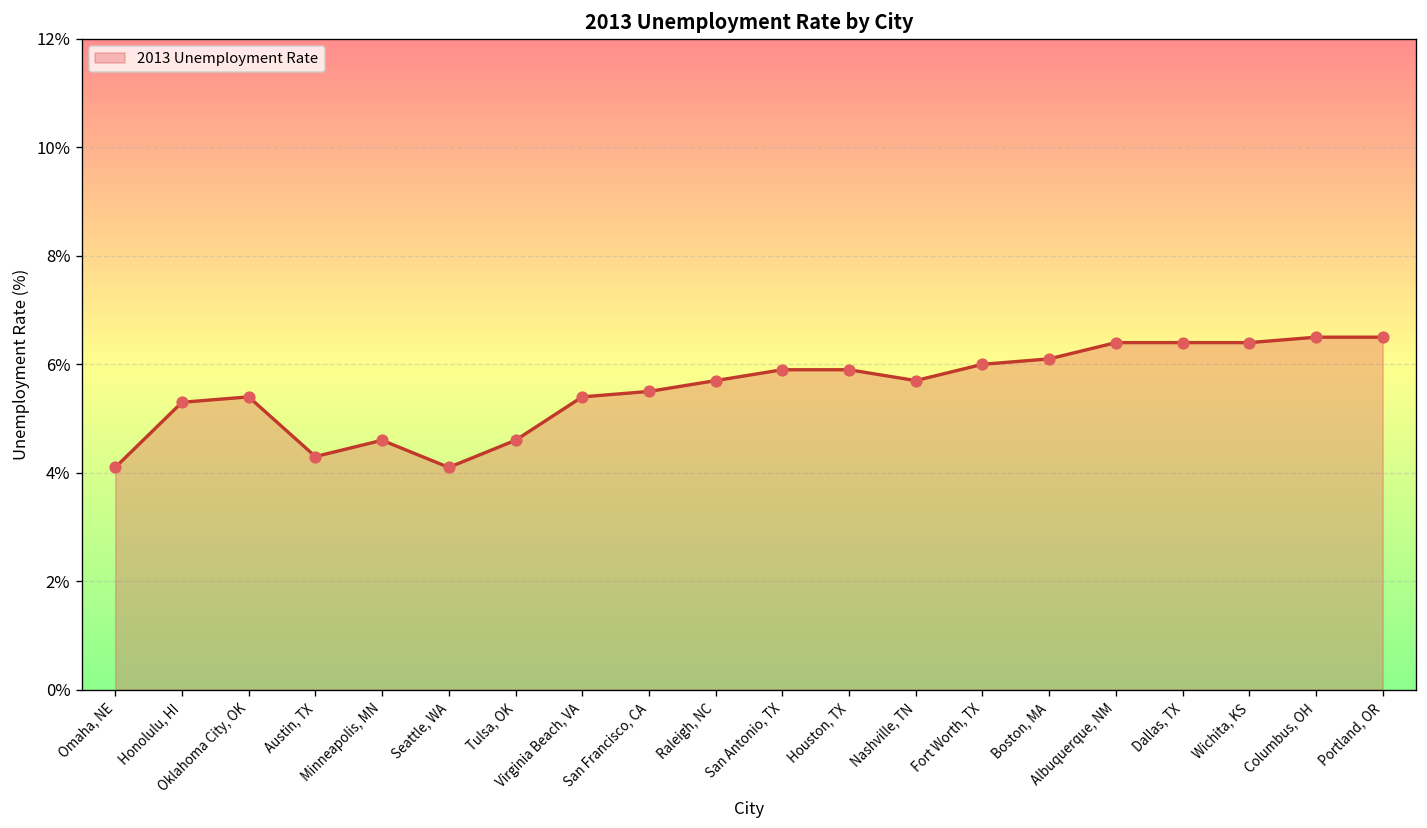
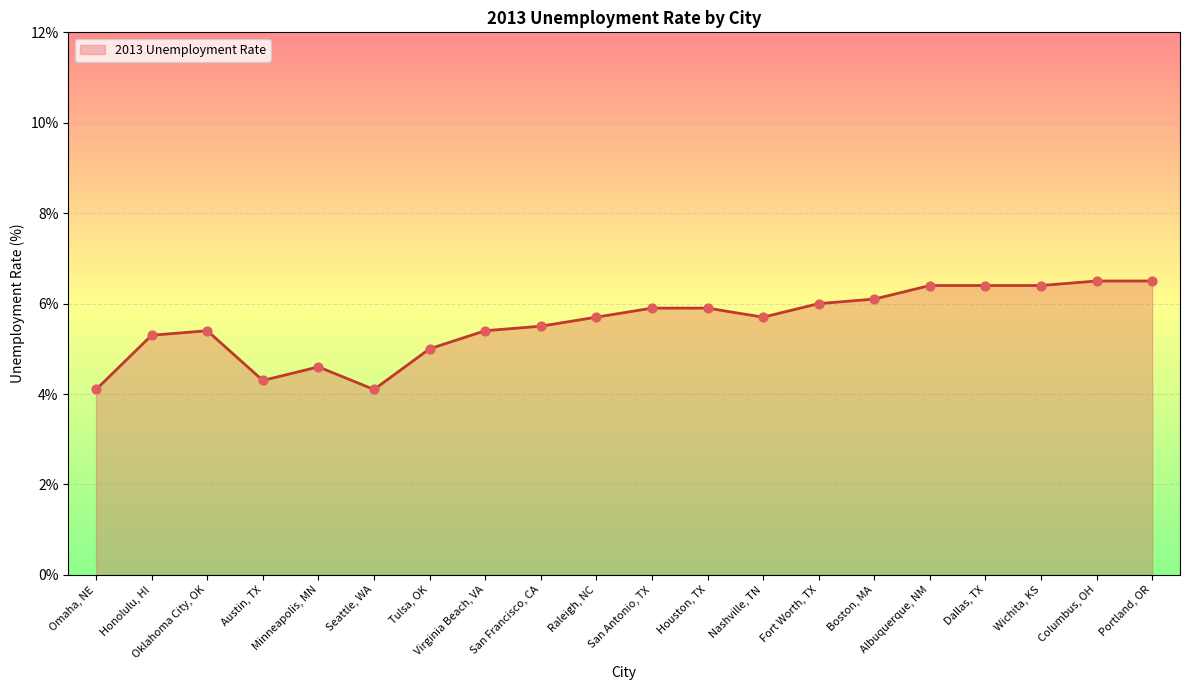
  {
    "Omaha, NE": "4.1%",
    "Honolulu, HI": "5.3%",
    "Oklahoma City, OK": "5.4%",
    "Austin, TX": "4.3%",
    "Minneapolis, MN": "4.6%",
    "Seattle, WA": "4.1%",
-   "Tulsa, OK": "4.6%",
+   "Tulsa, OK": "5.0%",
    "Virginia Beach, VA": "5.4%",
    "San Francisco, CA": "5.5%",
    "Raleigh, NC": "5.7%",
    "San Antonio, TX": "5.9%",
    "Houston, TX": "5.9%",
    "Nashville, TN": "5.7%",
    "Fort Worth, TX": "6.0%",
    "Boston, MA": "6.1%",
    "Albuquerque, NM": "6.4%",
    "Dallas, TX": "6.4%",
    "Wichita, KS": "6.4%",
    "Columbus, OH": "6.5%",
    "Portland, OR": "6.5%"
  }
